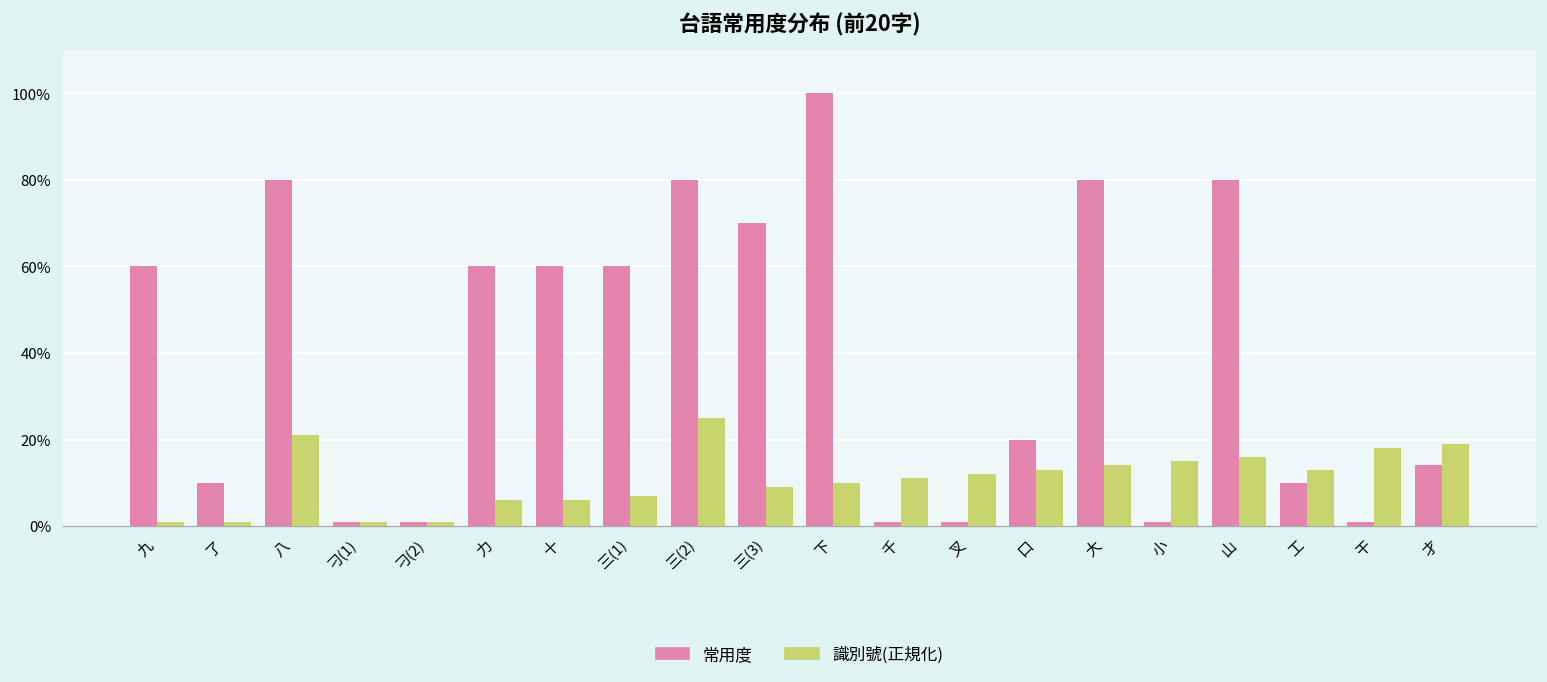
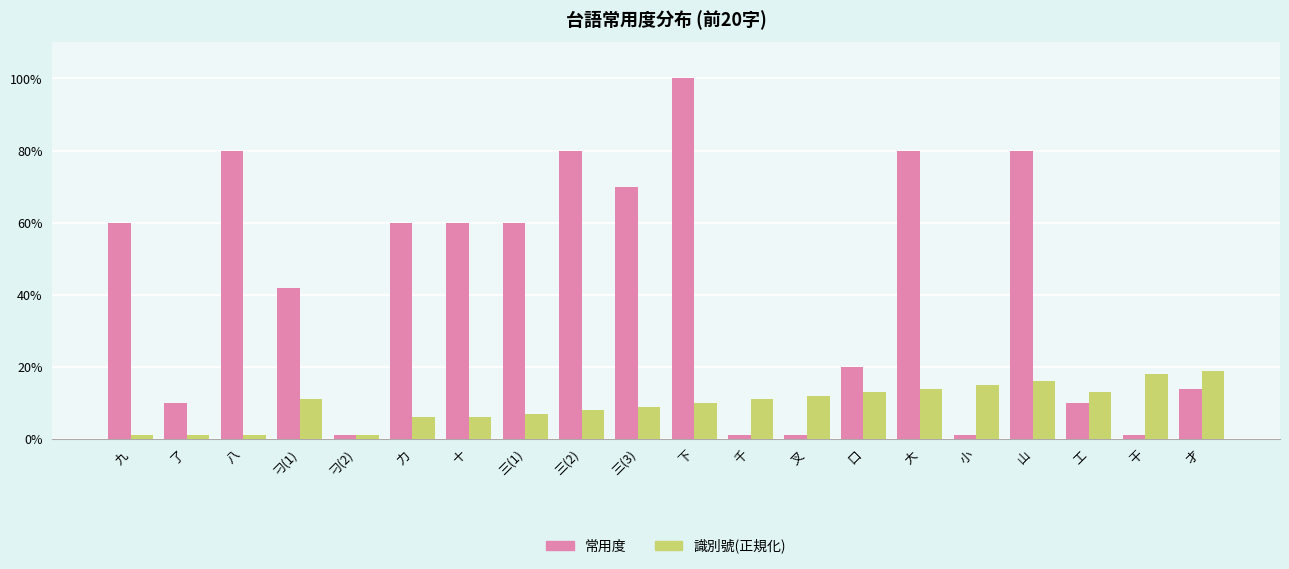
  {
    "常用度": {
      "九": "60%",
      "了": "10%",
      "八": "80%",
-     "刁(1)": "1%",
+     "刁(1)": "42%",
      "刁(2)": "1%",
      "力": "60%",
      "十": "60%",
      "三(1)": "60%",
      "三(2)": "80%",
      "三(3)": "70%",
      "下": "100%",
      "千": "1%",
      "叉": "1%",
      "口": "20%",
      "大": "80%",
      "小": "1%",
      "山": "80%",
      "工": "10%",
      "干": "1%",
      "才": "14%"
    },
    "識別號(正規化)": {
      "九": "1%",
      "了": "1%",
-     "八": "21%",
-     "刁(1)": "1%",
+     "八": "1%",
+     "刁(1)": "11%",
      "刁(2)": "1%",
      "力": "6%",
      "十": "6%",
      "三(1)": "7%",
-     "三(2)": "25%",
+     "三(2)": "8%",
      "三(3)": "9%",
      "下": "10%",
      "千": "11%",
      "叉": "12%",
      "口": "13%",
      "大": "14%",
      "小": "15%",
      "山": "16%",
      "工": "13%",
      "干": "18%",
      "才": "19%"
    }
  }
